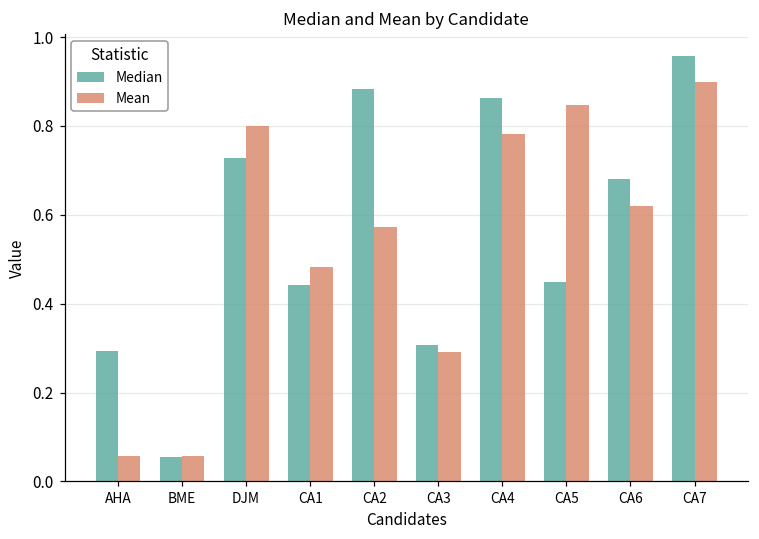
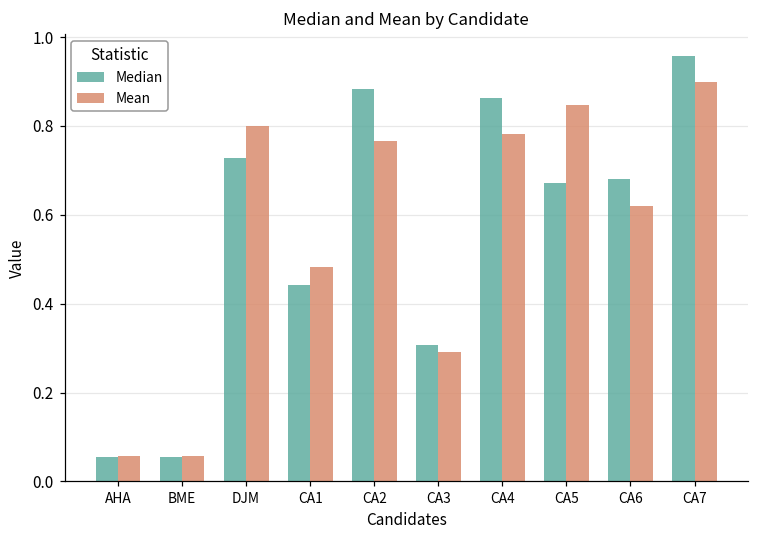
  {
    "Median": {
-     "AHA": 0.29,
+     "AHA": 0.06,
      "BME": 0.06,
      "DJM": 0.73,
      "CA1": 0.44,
      "CA2": 0.88,
      "CA3": 0.31,
      "CA4": 0.86,
-     "CA5": 0.45,
+     "CA5": 0.67,
      "CA6": 0.68,
      "CA7": 0.96
    },
    "Mean": {
      "AHA": 0.06,
      "BME": 0.06,
      "DJM": 0.80,
      "CA1": 0.48,
-     "CA2": 0.57,
+     "CA2": 0.77,
      "CA3": 0.29,
      "CA4": 0.78,
      "CA5": 0.85,
      "CA6": 0.62,
      "CA7": 0.90
    }
  }
